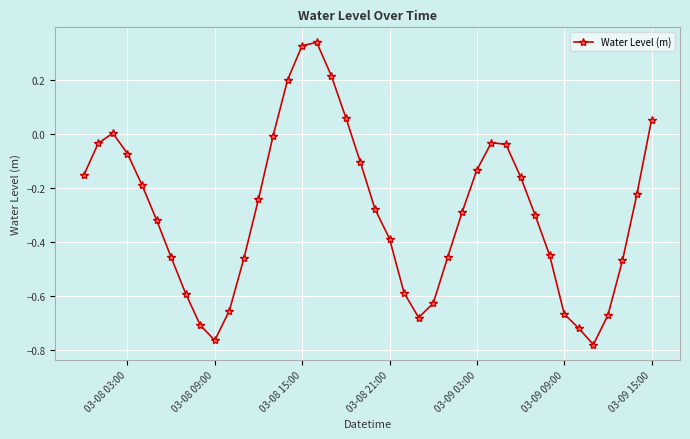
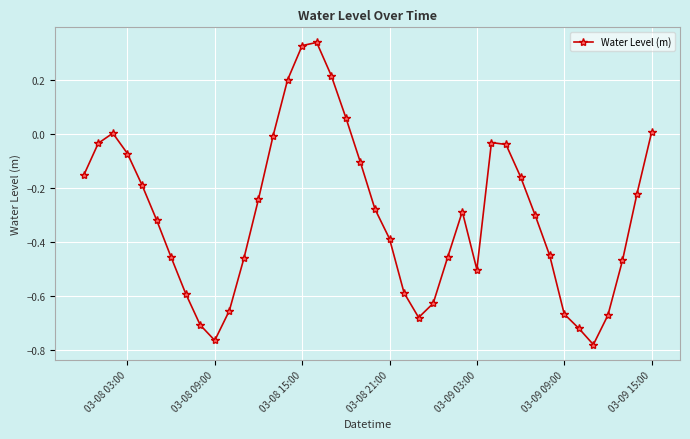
  {
    "03-08 03:00": -0.07,
    "03-08 09:00": -0.76,
    "03-08 15:00": 0.33,
    "03-08 21:00": -0.39,
-   "03-09 03:00": -0.13,
+   "03-09 03:00": -0.50,
    "03-09 09:00": -0.67,
-   "03-09 15:00": 0.05
+   "03-09 15:00": 0.01
  }
